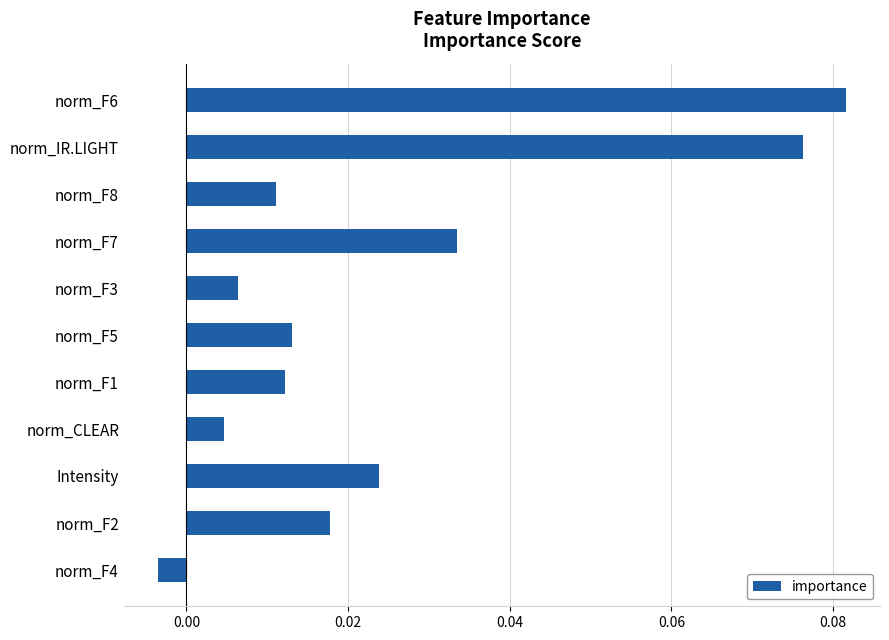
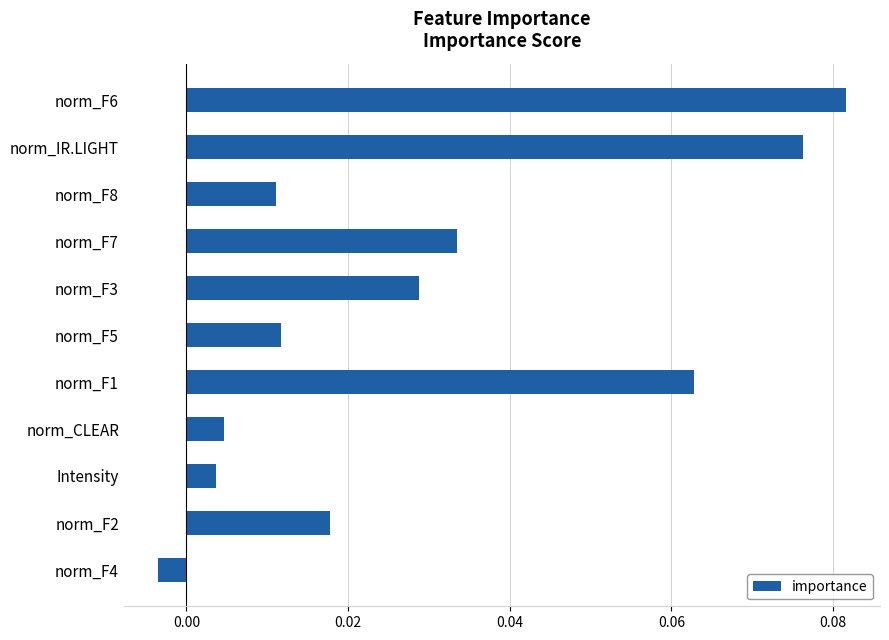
  {
    "norm_F6": 0.082,
    "norm_IR.LIGHT": 0.076,
    "norm_F8": 0.011,
    "norm_F7": 0.033,
-   "norm_F3": 0.006,
-   "norm_F5": 0.013,
-   "norm_F1": 0.012,
+   "norm_F3": 0.029,
+   "norm_F5": 0.012,
+   "norm_F1": 0.063,
    "norm_CLEAR": 0.005,
-   "Intensity": 0.024,
+   "Intensity": 0.004,
    "norm_F2": 0.018,
    "norm_F4": -0.003
  }
